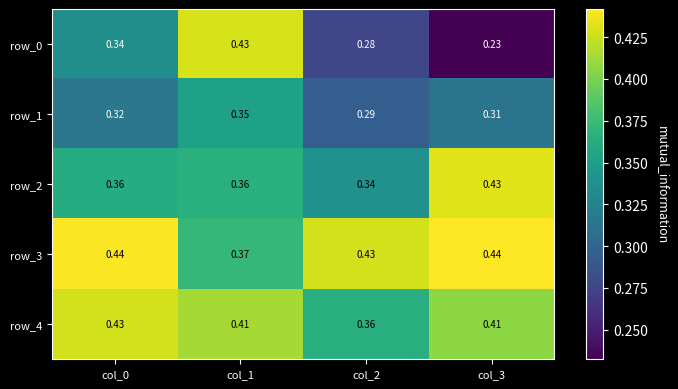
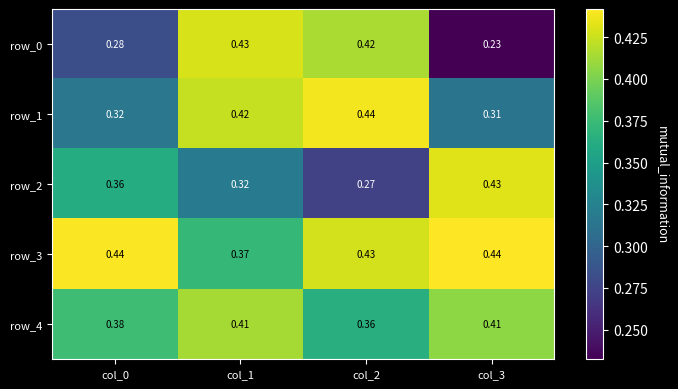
  {
    "row_0": {
-     "col_0": 0.34,
+     "col_0": 0.28,
      "col_1": 0.43,
-     "col_2": 0.28,
+     "col_2": 0.42,
      "col_3": 0.23
    },
    "row_1": {
      "col_0": 0.32,
-     "col_1": 0.35,
-     "col_2": 0.29,
+     "col_1": 0.42,
+     "col_2": 0.44,
      "col_3": 0.31
    },
    "row_2": {
      "col_0": 0.36,
-     "col_1": 0.36,
-     "col_2": 0.34,
+     "col_1": 0.32,
+     "col_2": 0.27,
      "col_3": 0.43
    },
    "row_3": {
      "col_0": 0.44,
      "col_1": 0.37,
      "col_2": 0.43,
      "col_3": 0.44
    },
    "row_4": {
-     "col_0": 0.43,
+     "col_0": 0.38,
      "col_1": 0.41,
      "col_2": 0.36,
      "col_3": 0.41
    }
  }
